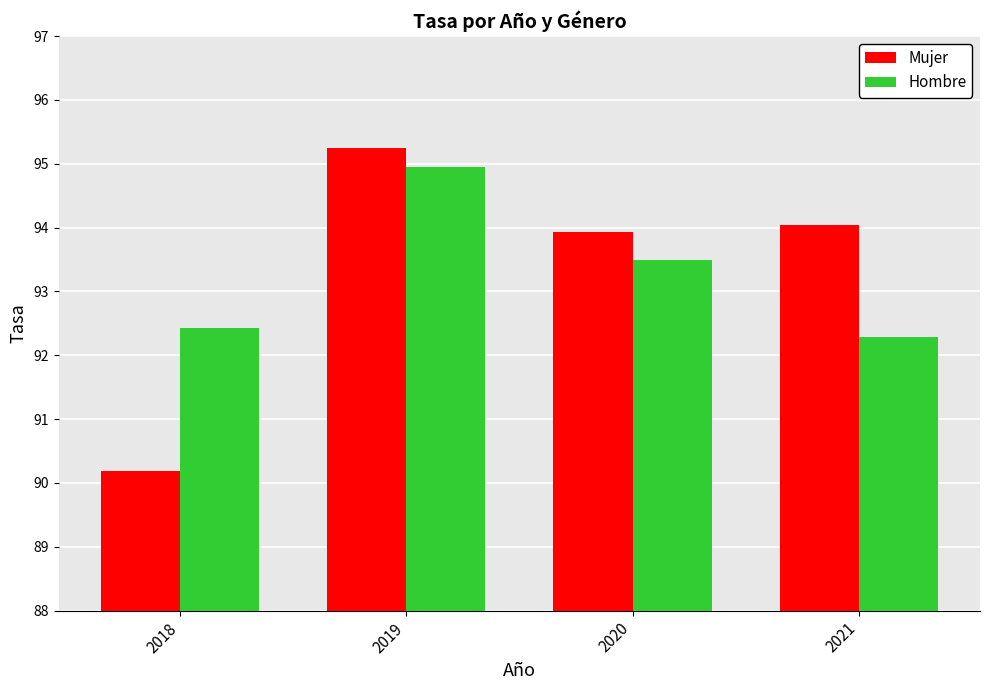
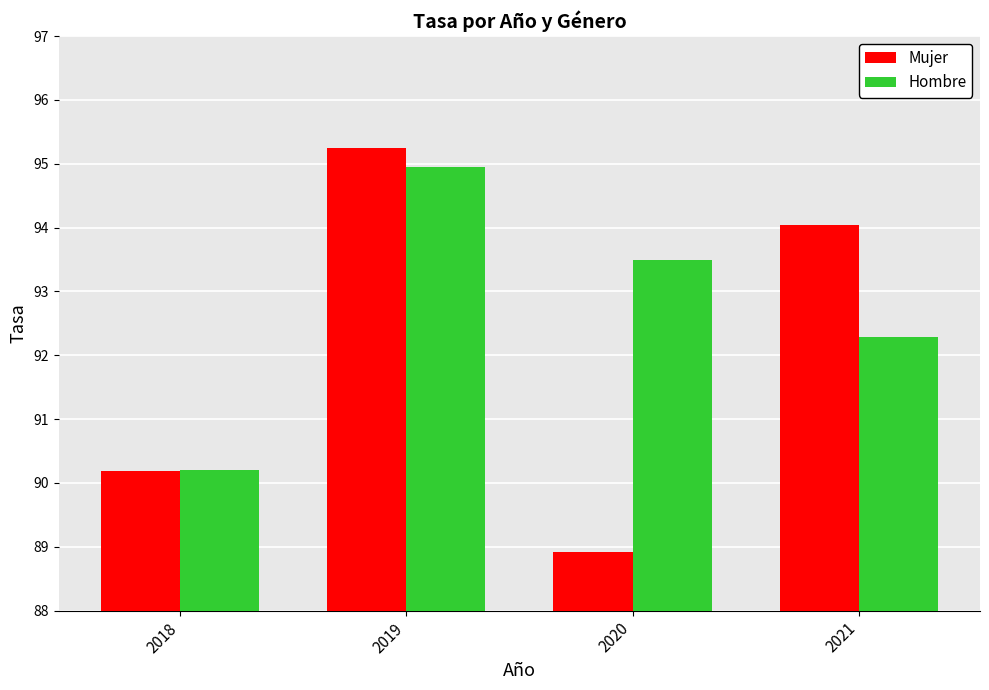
  {
    "Mujer": {
      "2018": 90.2,
      "2019": 95.2,
-     "2020": 93.9,
+     "2020": 88.9,
      "2021": 94.0
    },
    "Hombre": {
-     "2018": 92.4,
+     "2018": 90.2,
      "2019": 95.0,
      "2020": 93.5,
      "2021": 92.3
    }
  }
